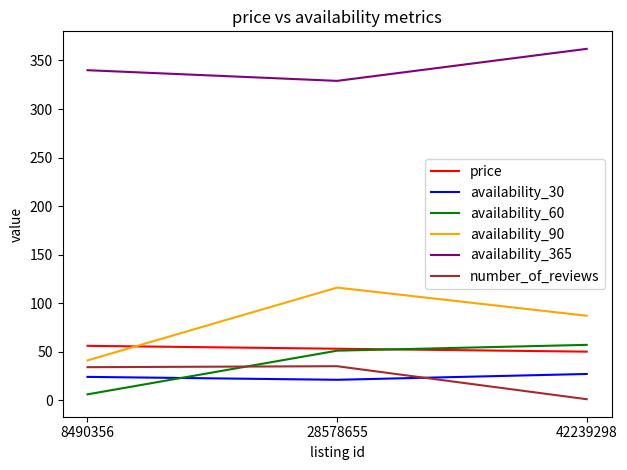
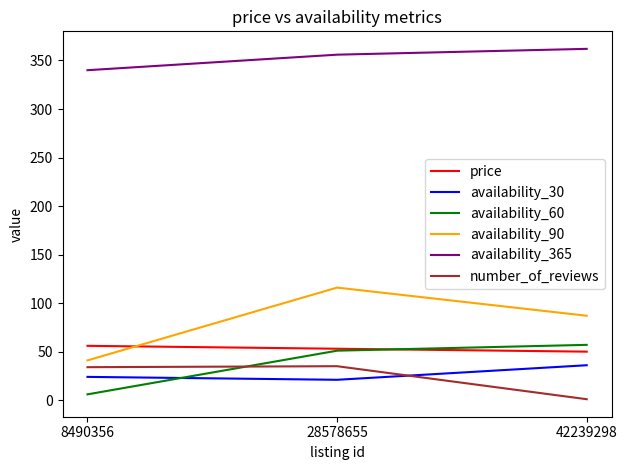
  {
    "price": {
      "8490356": 60,
      "42239298": 50
    },
    "availability_30": {
      "8490356": 20,
      "28578655": 20,
-     "42239298": 30
+     "42239298": 40
    },
    "availability_60": {
      "8490356": 10,
      "42239298": 60
    },
    "availability_90": {
      "8490356": 40,
      "28578655": 120,
      "42239298": 90
    },
    "availability_365": {
      "8490356": 340,
-     "28578655": 330,
+     "28578655": 360,
      "42239298": 360
    },
    "number_of_reviews": {
      "8490356": 30,
      "28578655": 40,
      "42239298": 0
    }
  }
